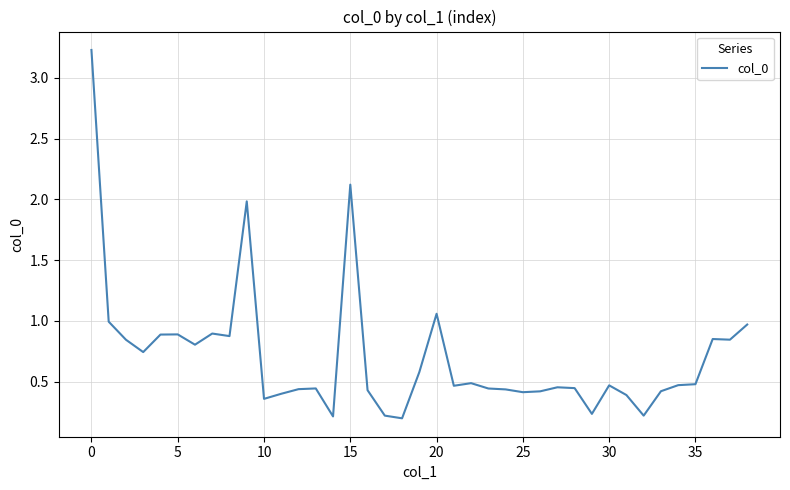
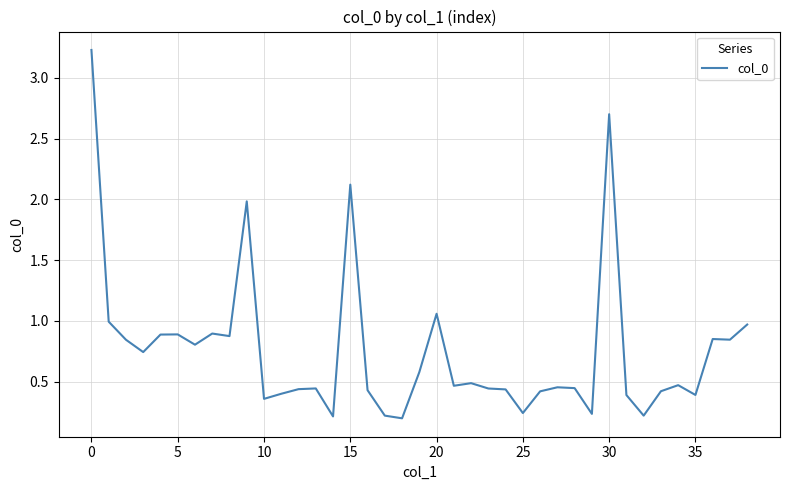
  {
    "0": 3.23,
    "5": 0.89,
    "10": 0.36,
    "15": 2.12,
    "20": 1.06,
-   "25": 0.41,
-   "30": 0.47,
-   "35": 0.48
+   "25": 0.24,
+   "30": 2.70,
+   "35": 0.39
  }
